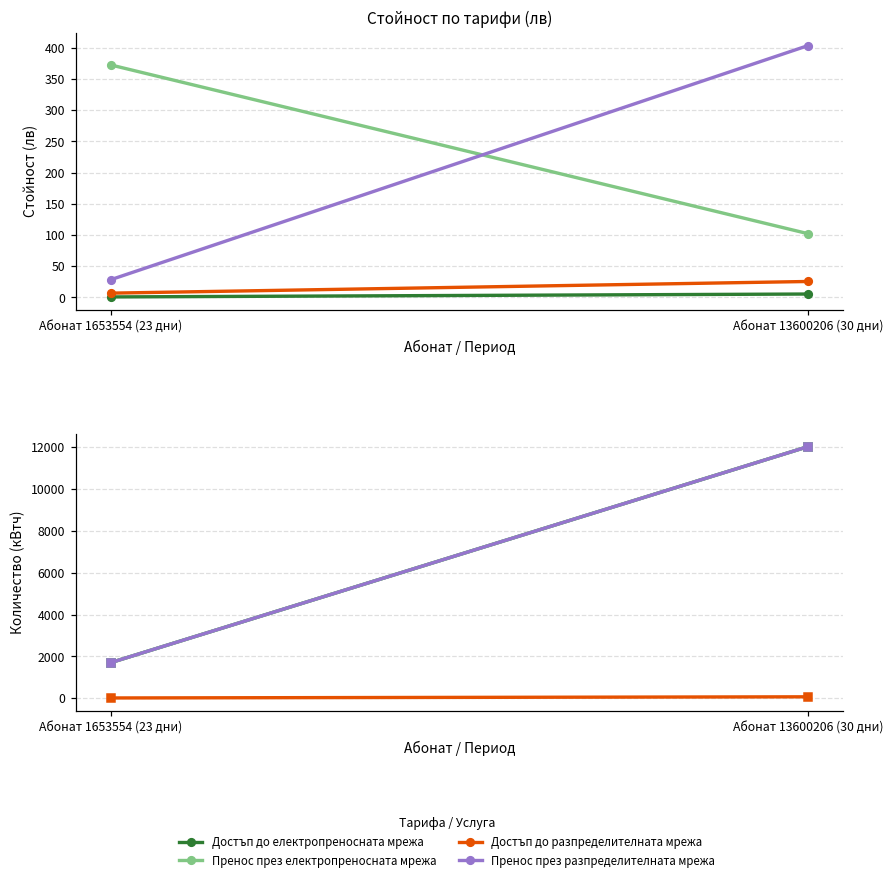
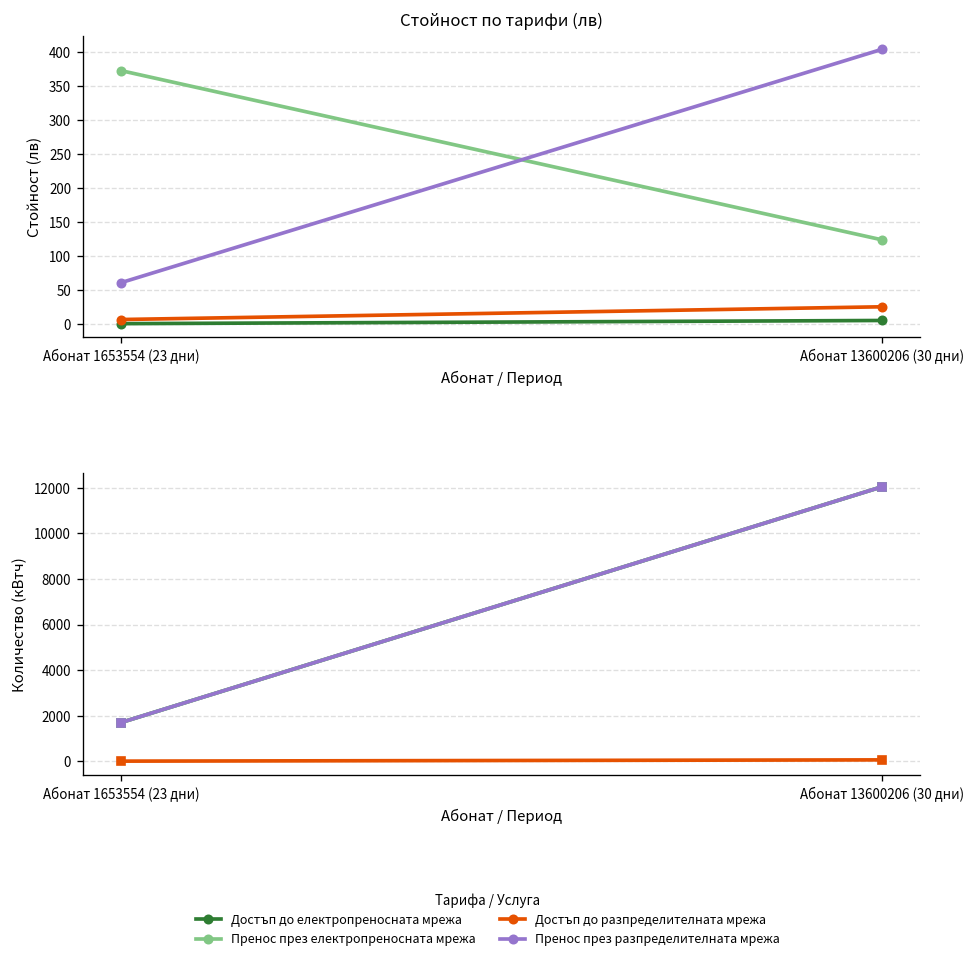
  {
    "Стойност по тарифи (лв)": {
      "Достъп до електропреносната мрежа": {
        "Абонат 1653554 (23 дни)": 0,
        "Абонат 13600206 (30 дни)": 10
      },
      "Пренос през електропреносната мрежа": {
        "Абонат 1653554 (23 дни)": 370,
-       "Абонат 13600206 (30 дни)": 100
+       "Абонат 13600206 (30 дни)": 120
      },
      "Достъп до разпределителната мрежа": {
        "Абонат 1653554 (23 дни)": 10,
        "Абонат 13600206 (30 дни)": 30
      },
      "Пренос през разпределителната мрежа": {
-       "Абонат 1653554 (23 дни)": 30,
+       "Абонат 1653554 (23 дни)": 60,
        "Абонат 13600206 (30 дни)": 400
      }
    }
  }
